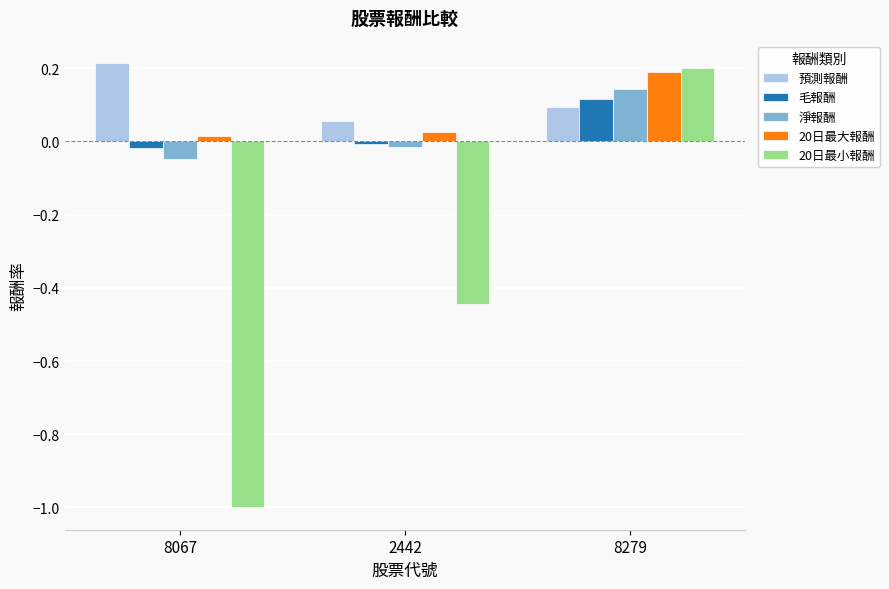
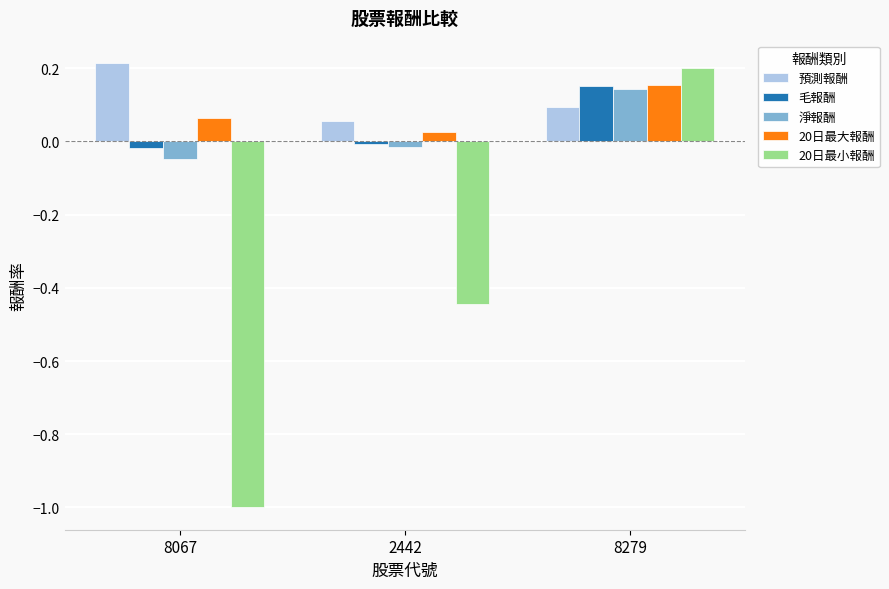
  {
    "毛報酬": {
      "8067": -0.02,
      "2442": -0.01,
-     "8279": 0.12
+     "8279": 0.15
    },
    "20日最大報酬": {
-     "8067": 0.01,
+     "8067": 0.06,
      "2442": 0.02,
-     "8279": 0.19
+     "8279": 0.15
    },
    "20日最小報酬": {
      "8067": -1.00,
      "2442": -0.44,
      "8279": 0.20
    }
  }
